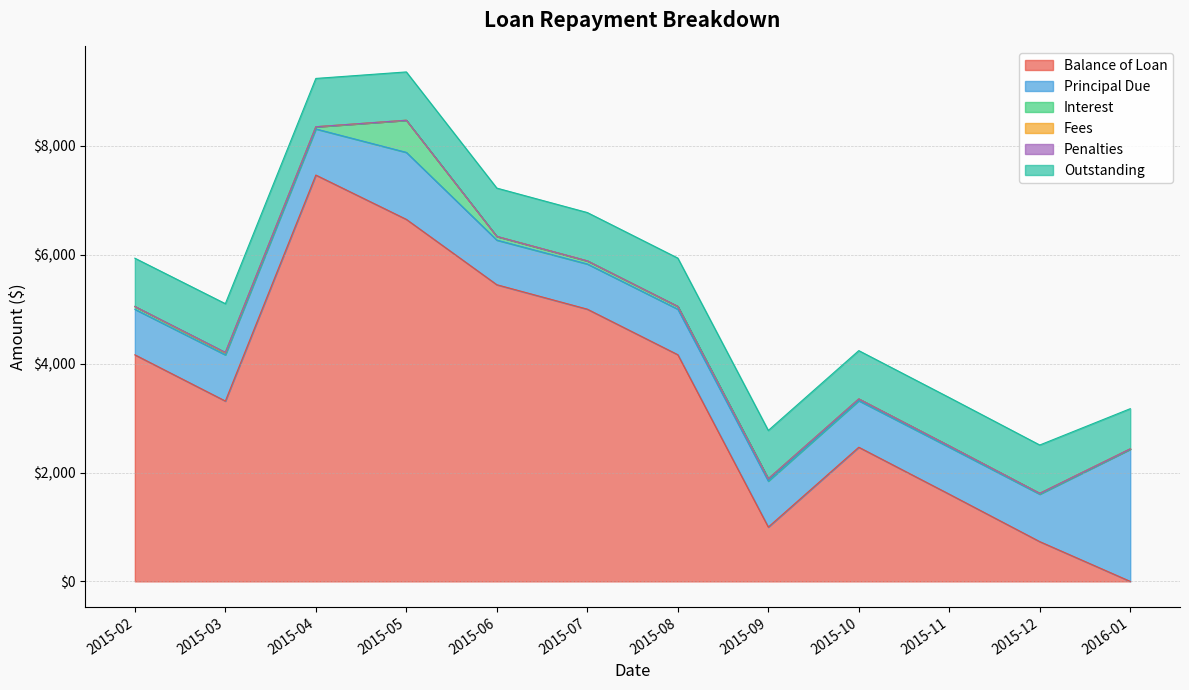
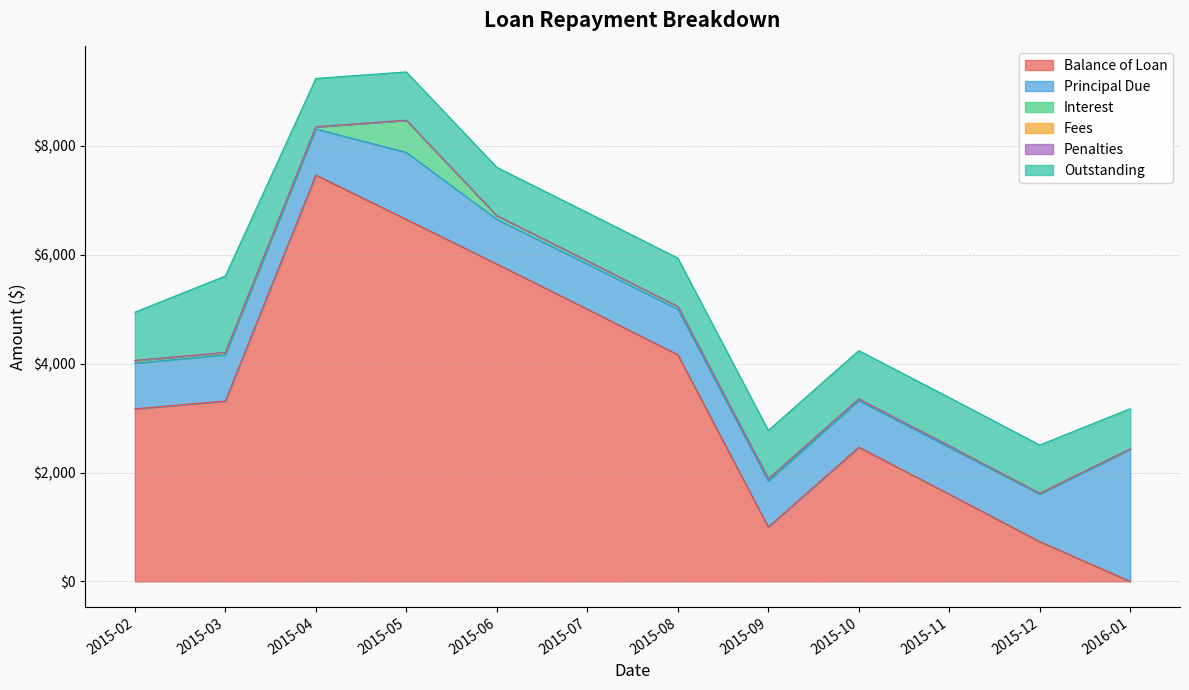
  {
    "Balance of Loan": {
-     "2015-02": "$4,200",
+     "2015-02": "$3,200",
      "2015-03": "$3,300",
      "2015-04": "$7,500",
      "2015-05": "$6,700",
-     "2015-06": "$5,500",
+     "2015-06": "$5,800",
      "2015-07": "$5,000",
      "2015-08": "$4,200",
      "2015-09": "$1,000",
      "2015-10": "$2,500",
      "2015-11": "$1,600",
      "2015-12": "$700",
      "2016-01": "$0"
    },
    "Principal Due": {
      "2015-02": "$800",
      "2015-05": "$1,200",
      "2015-06": "$800",
      "2015-07": "$800",
      "2015-08": "$800"
    },
    "Outstanding": {
      "2015-02": "$900",
-     "2015-03": "$900",
+     "2015-03": "$1,400",
      "2015-04": "$900",
      "2015-05": "$900",
      "2015-06": "$900",
      "2015-07": "$900",
      "2015-08": "$900",
      "2015-09": "$900",
      "2015-10": "$900",
      "2015-11": "$900",
      "2015-12": "$900",
      "2016-01": "$700"
    }
  }
